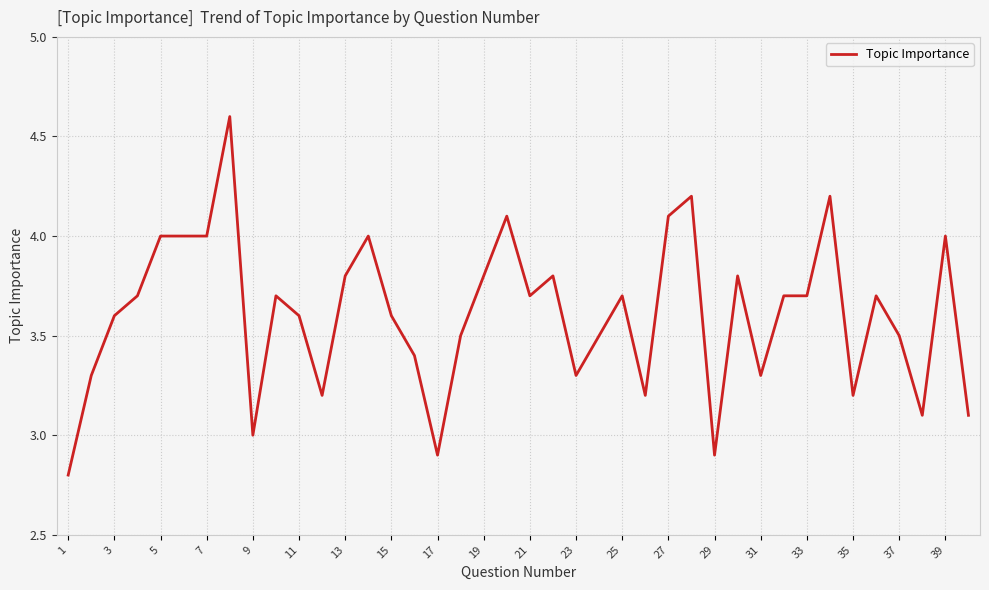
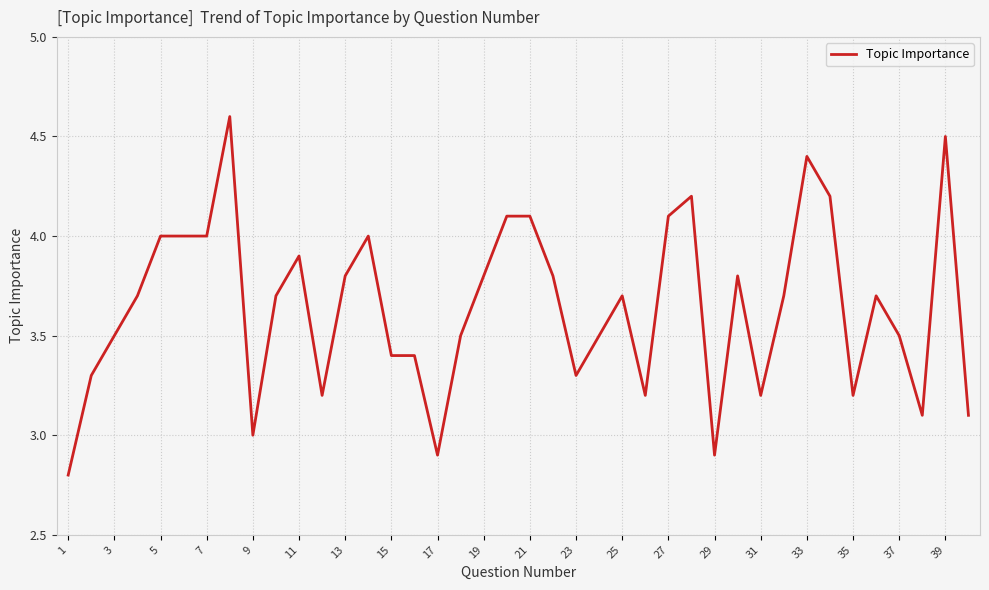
  {
    "1": 2.8,
-   "3": 3.6,
+   "3": 3.5,
    "5": 4.0,
    "7": 4.0,
    "9": 3.0,
-   "11": 3.6,
+   "11": 3.9,
    "13": 3.8,
-   "15": 3.6,
+   "15": 3.4,
    "17": 2.9,
    "19": 3.8,
-   "21": 3.7,
+   "21": 4.1,
    "23": 3.3,
    "25": 3.7,
    "27": 4.1,
    "29": 2.9,
-   "31": 3.3,
-   "33": 3.7,
+   "31": 3.2,
+   "33": 4.4,
    "35": 3.2,
    "37": 3.5,
-   "39": 4.0
+   "39": 4.5
  }
